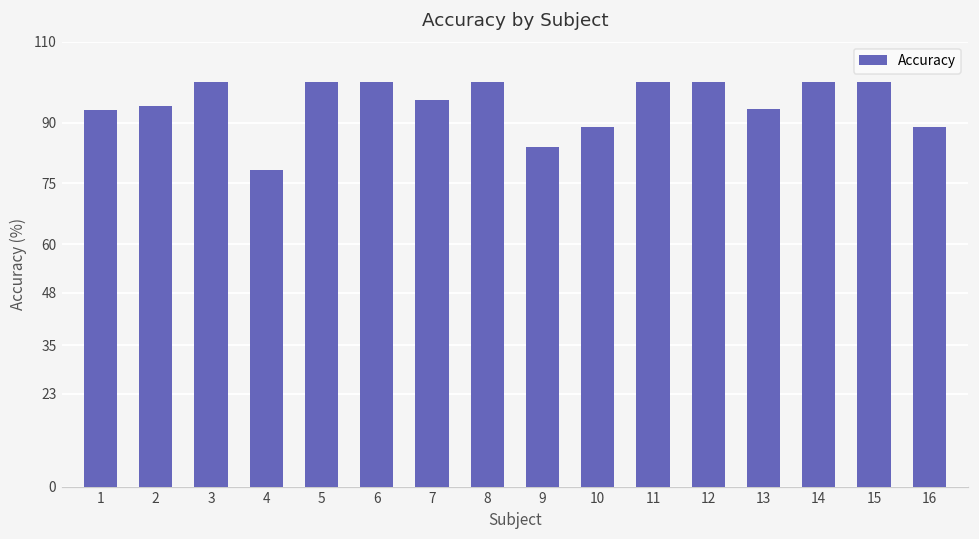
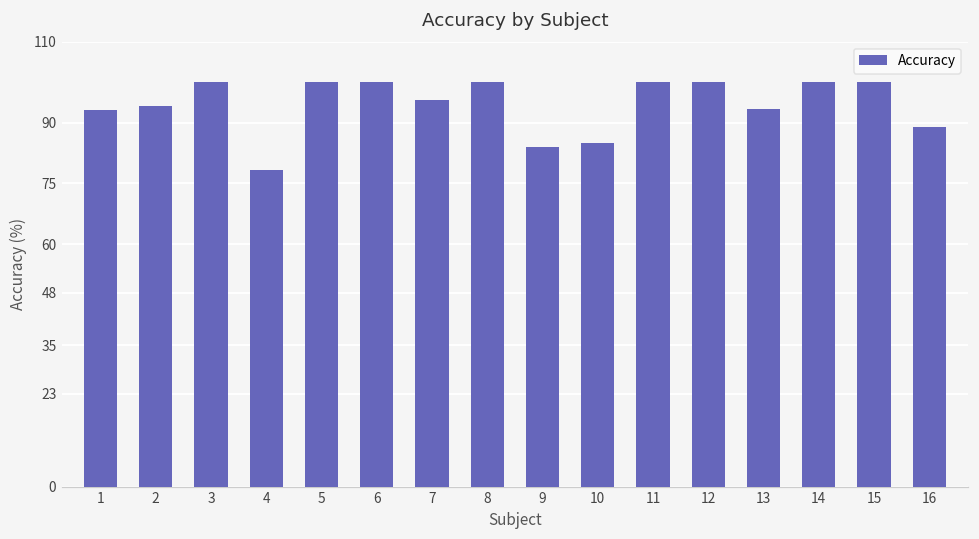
  {
    "1": 93,
    "2": 94,
    "3": 100,
    "4": 78,
    "5": 100,
    "6": 100,
    "7": 96,
    "8": 100,
    "9": 84,
-   "10": 89,
+   "10": 85,
    "11": 100,
    "12": 100,
    "13": 93,
    "14": 100,
    "15": 100,
    "16": 89
  }
